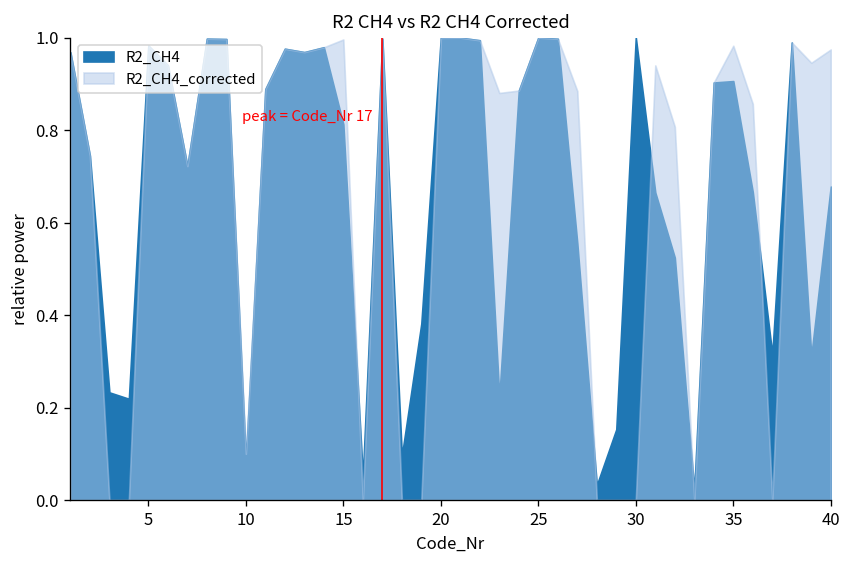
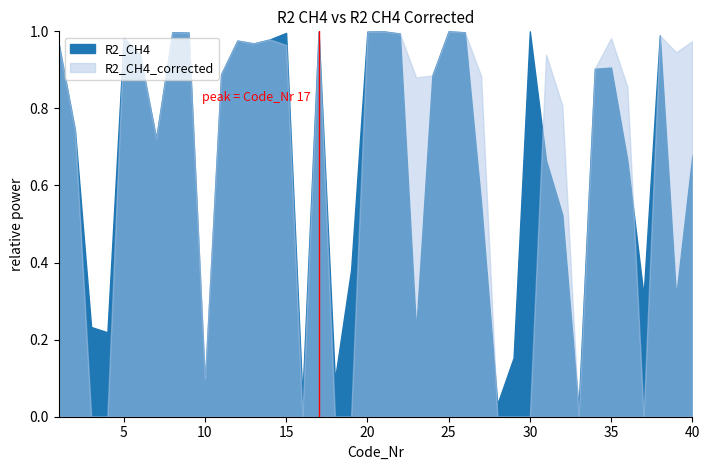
  {
    "R2_CH4": {
      "10": 0.09,
-     "15": 0.81,
+     "15": 1.00,
      "30": 1.00,
      "35": 0.91,
      "40": 0.68
    },
    "R2_CH4_corrected": {
      "10": 0.10,
-     "15": 1.00,
+     "15": 0.96,
      "30": 0.00,
      "35": 0.98,
      "40": 0.97
    }
  }
